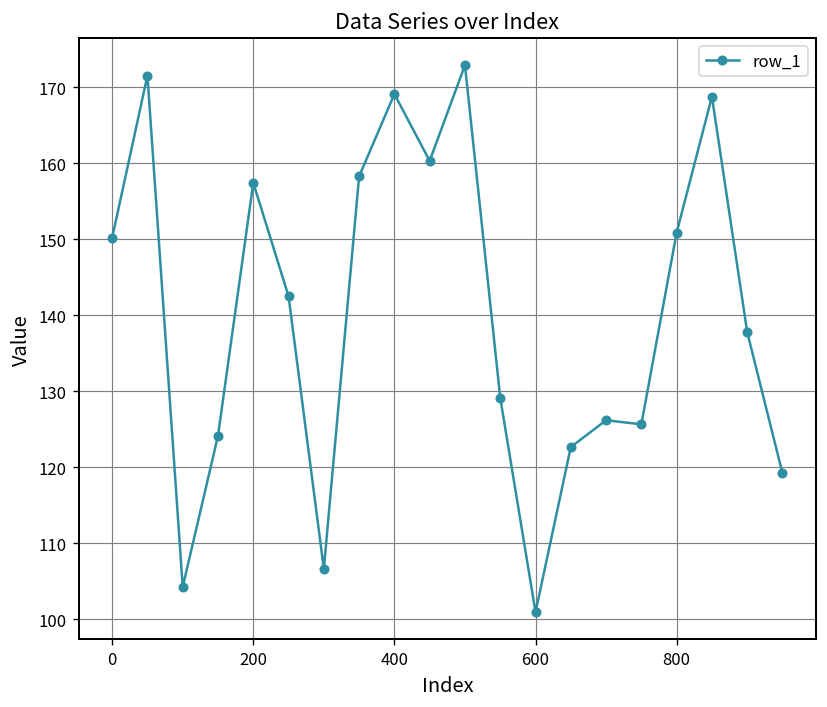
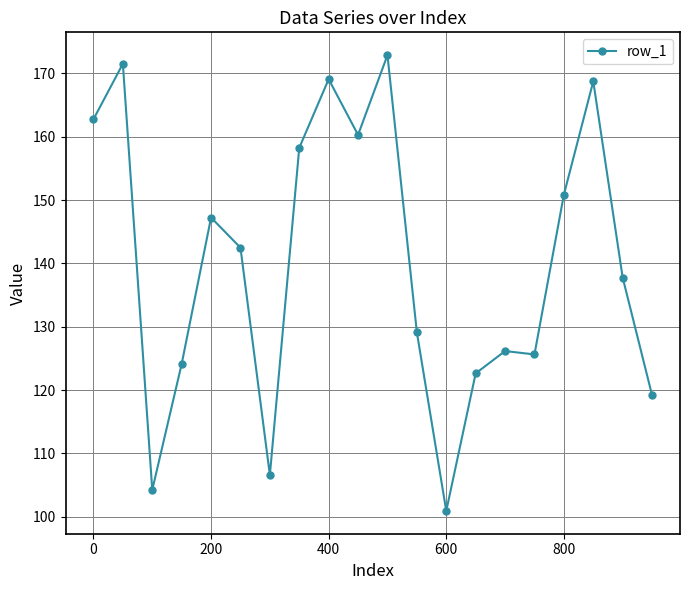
  {
-   "0": 150,
-   "200": 157,
+   "0": 163,
+   "200": 147,
    "400": 169,
    "600": 101,
    "800": 151
  }
